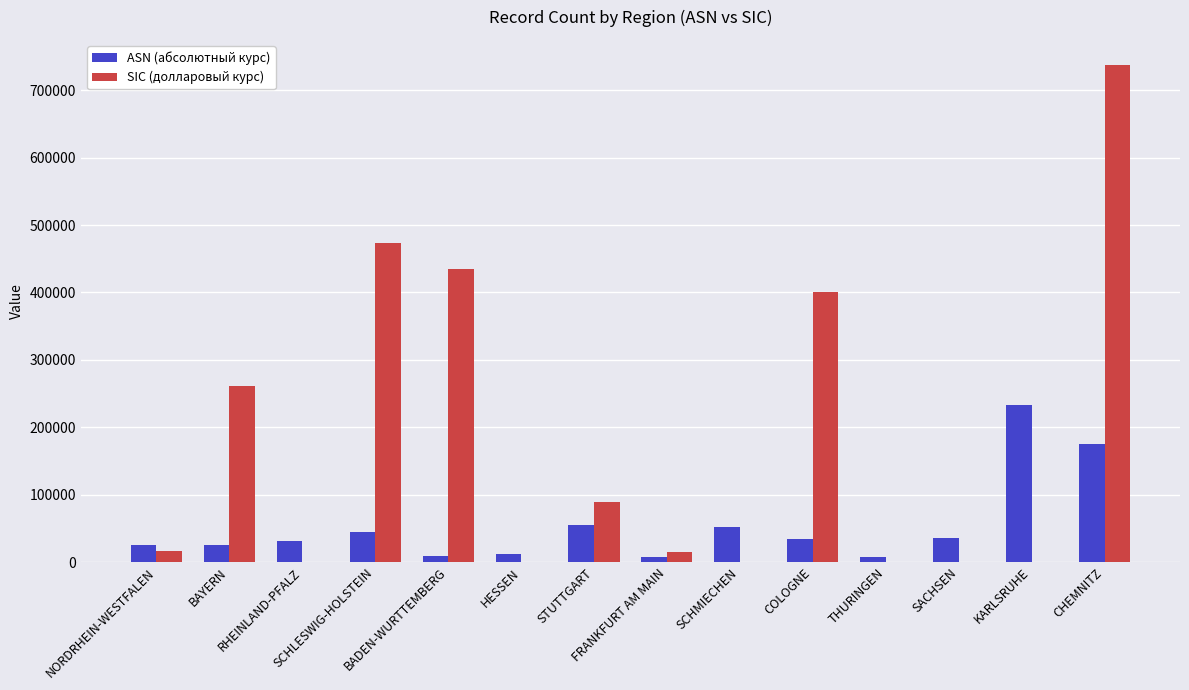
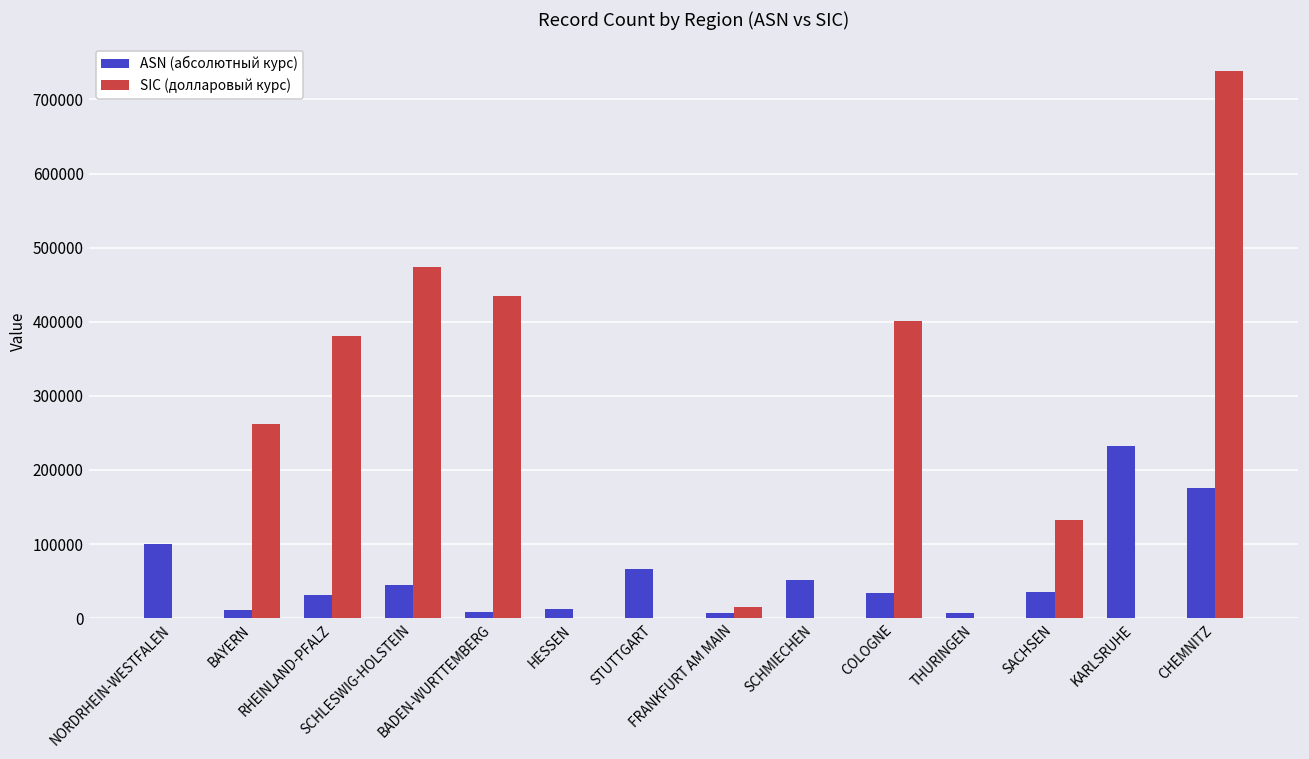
  {
    "ASN (абсолютный курс)": {
-     "NORDRHEIN-WESTFALEN": 20000,
-     "BAYERN": 20000,
+     "NORDRHEIN-WESTFALEN": 100000,
+     "BAYERN": 10000,
      "RHEINLAND-PFALZ": 30000,
      "SCHLESWIG-HOLSTEIN": 50000,
      "BADEN-WURTTEMBERG": 10000,
      "HESSEN": 10000,
-     "STUTTGART": 50000,
+     "STUTTGART": 70000,
      "FRANKFURT AM MAIN": 10000,
      "SCHMIECHEN": 50000,
      "COLOGNE": 30000,
      "THURINGEN": 10000,
      "SACHSEN": 40000,
      "KARLSRUHE": 230000,
      "CHEMNITZ": 180000
    },
    "SIC (долларовый курс)": {
-     "NORDRHEIN-WESTFALEN": 20000,
+     "NORDRHEIN-WESTFALEN": 0,
      "BAYERN": 260000,
-     "RHEINLAND-PFALZ": 0,
+     "RHEINLAND-PFALZ": 380000,
      "SCHLESWIG-HOLSTEIN": 470000,
      "BADEN-WURTTEMBERG": 430000,
      "HESSEN": 0,
-     "STUTTGART": 90000,
+     "STUTTGART": 0,
      "FRANKFURT AM MAIN": 10000,
      "SCHMIECHEN": 0,
      "COLOGNE": 400000,
      "THURINGEN": 0,
-     "SACHSEN": 0,
+     "SACHSEN": 130000,
      "KARLSRUHE": 0,
      "CHEMNITZ": 740000
    }
  }
